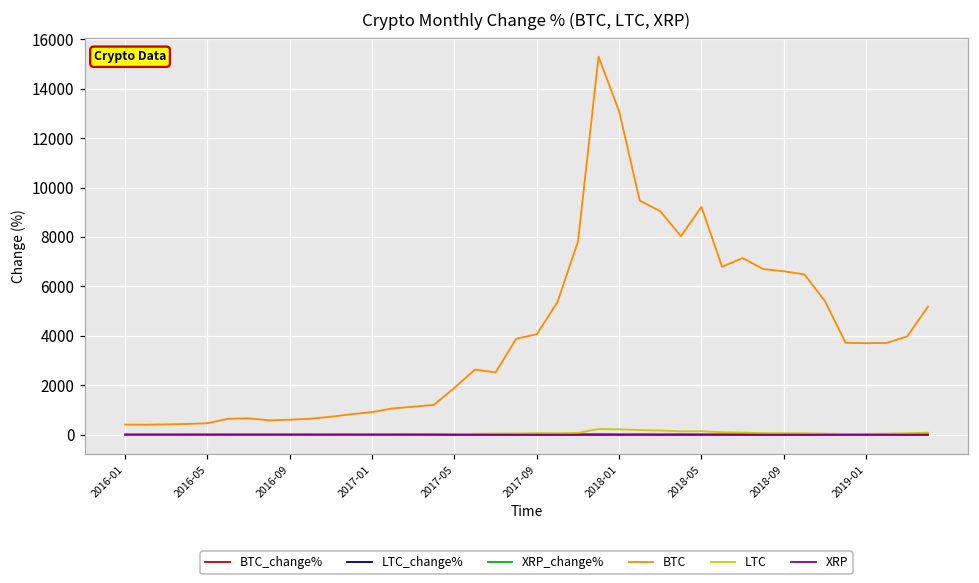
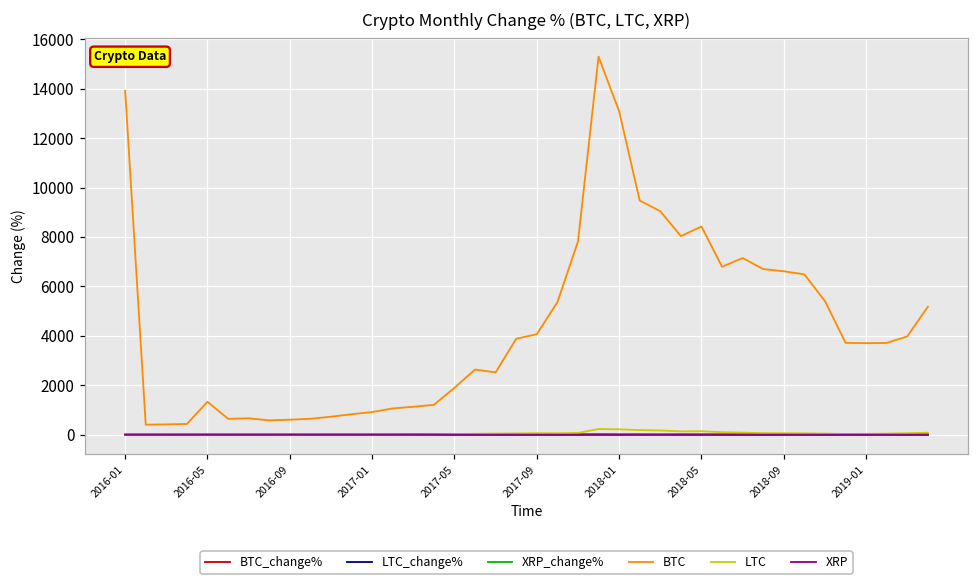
  {
    "XRP": {
      "2018-01": 0,
      "2018-05": 0
    },
    "BTC": {
-     "2016-01": 400,
-     "2016-05": 500,
+     "2016-01": 13900,
+     "2016-05": 1300,
      "2016-09": 600,
      "2017-01": 900,
      "2017-05": 1900,
      "2017-09": 4100,
      "2018-01": 13100,
-     "2018-05": 9200,
+     "2018-05": 8400,
      "2018-09": 6600,
      "2019-01": 3700
    },
    "LTC": {
      "2018-01": 200,
      "2018-05": 100
    }
  }
